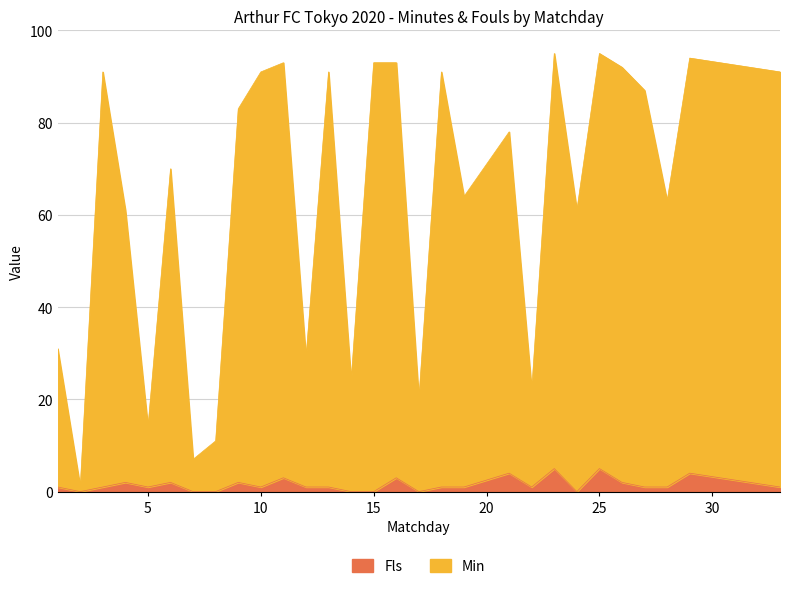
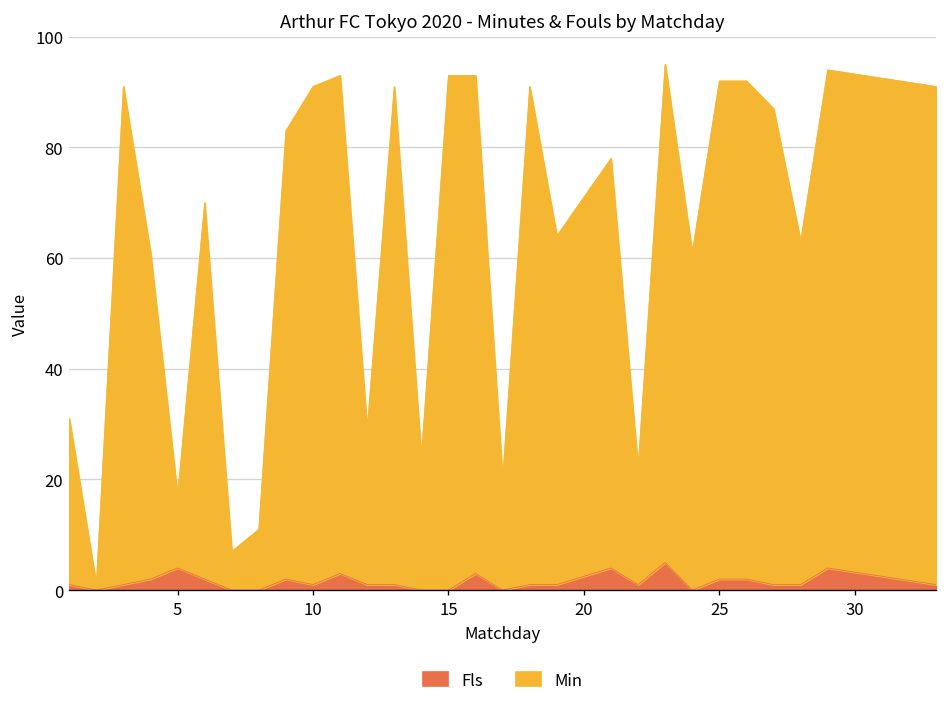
  {
    "Fls": {
-     "5": 1,
+     "5": 4,
      "10": 1,
      "15": 0,
-     "25": 5
+     "25": 2
    },
    "Min": {
      "5": 13,
      "10": 90,
      "15": 93,
      "25": 90
    }
  }
